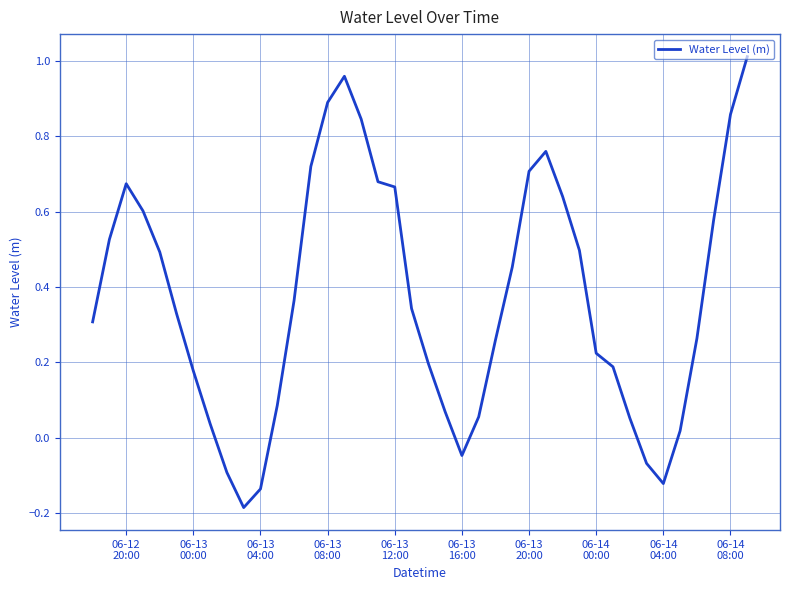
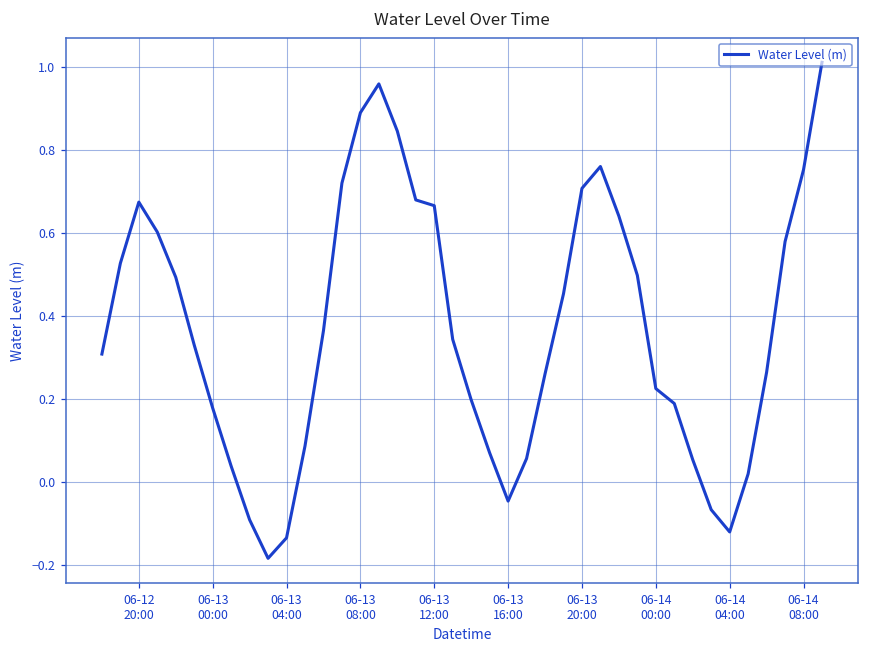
  {
    "06-12 20:00": 0.67,
    "06-13 00:00": 0.18,
    "06-13 04:00": -0.14,
    "06-13 08:00": 0.89,
    "06-13 12:00": 0.67,
    "06-13 16:00": -0.05,
    "06-13 20:00": 0.71,
    "06-14 00:00": 0.22,
    "06-14 04:00": -0.12,
-   "06-14 08:00": 0.86
+   "06-14 08:00": 0.75
  }
